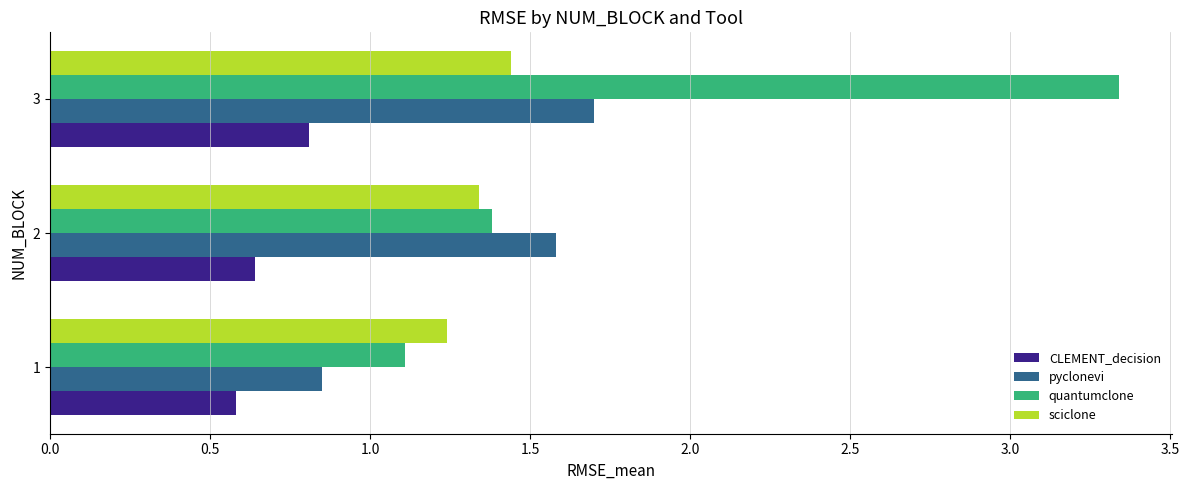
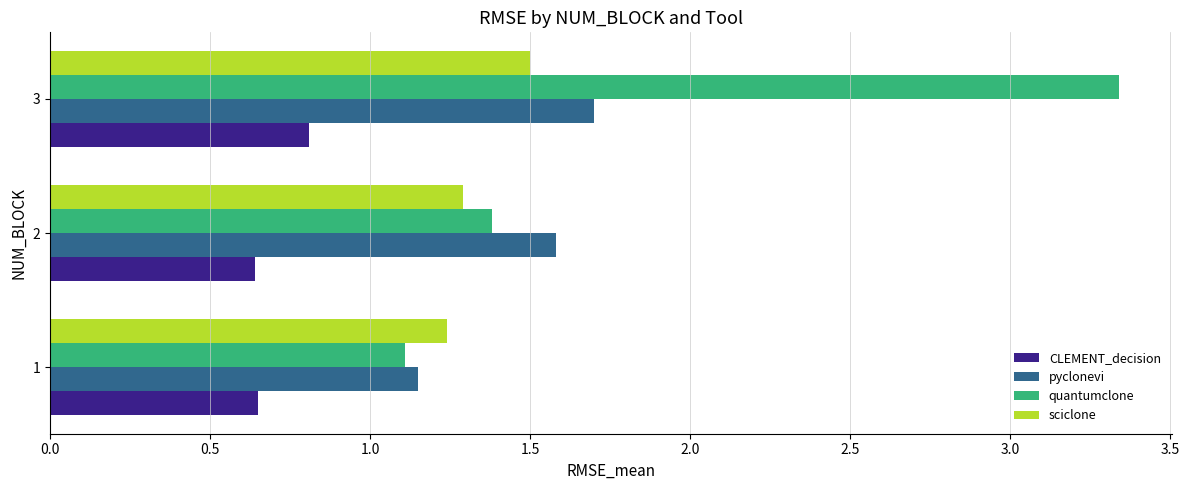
  {
    "CLEMENT_decision": {
      "3": 0.81,
      "2": 0.64,
-     "1": 0.58
+     "1": 0.65
    },
    "pyclonevi": {
      "3": 1.70,
      "2": 1.58,
-     "1": 0.85
+     "1": 1.15
    },
    "quantumclone": {
      "3": 3.34,
      "2": 1.38,
      "1": 1.11
    },
    "sciclone": {
-     "3": 1.44,
-     "2": 1.34,
+     "3": 1.50,
+     "2": 1.29,
      "1": 1.24
    }
  }
